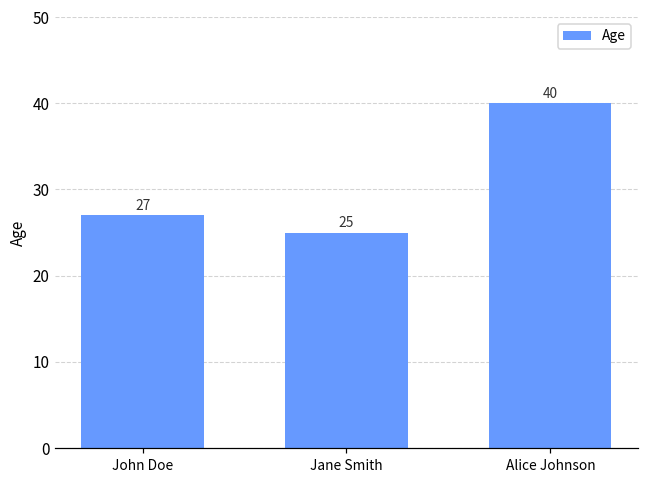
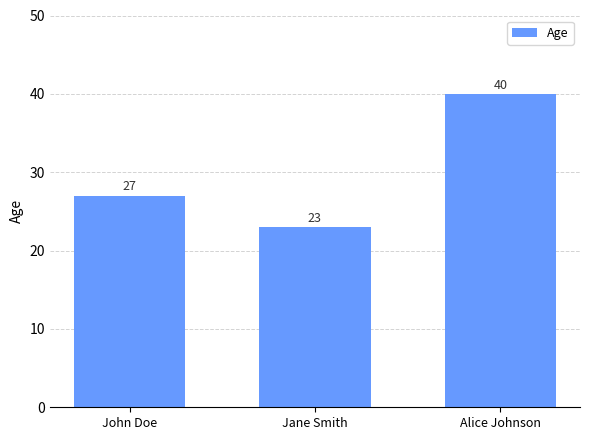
  {
    "John Doe": 27,
-   "Jane Smith": 25,
+   "Jane Smith": 23,
    "Alice Johnson": 40
  }
